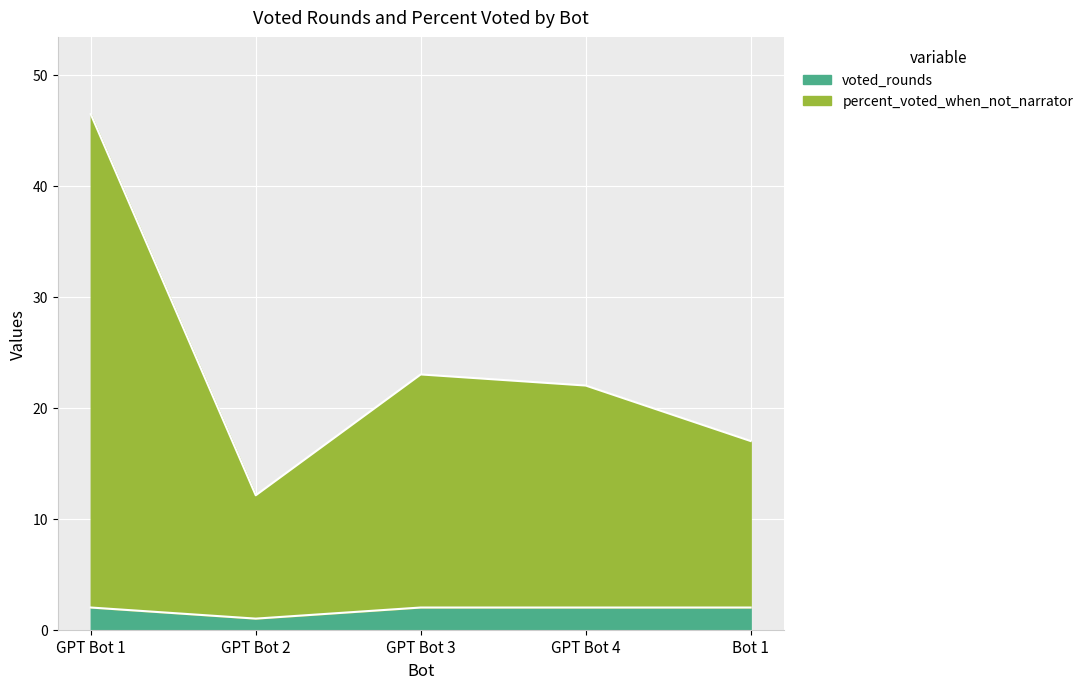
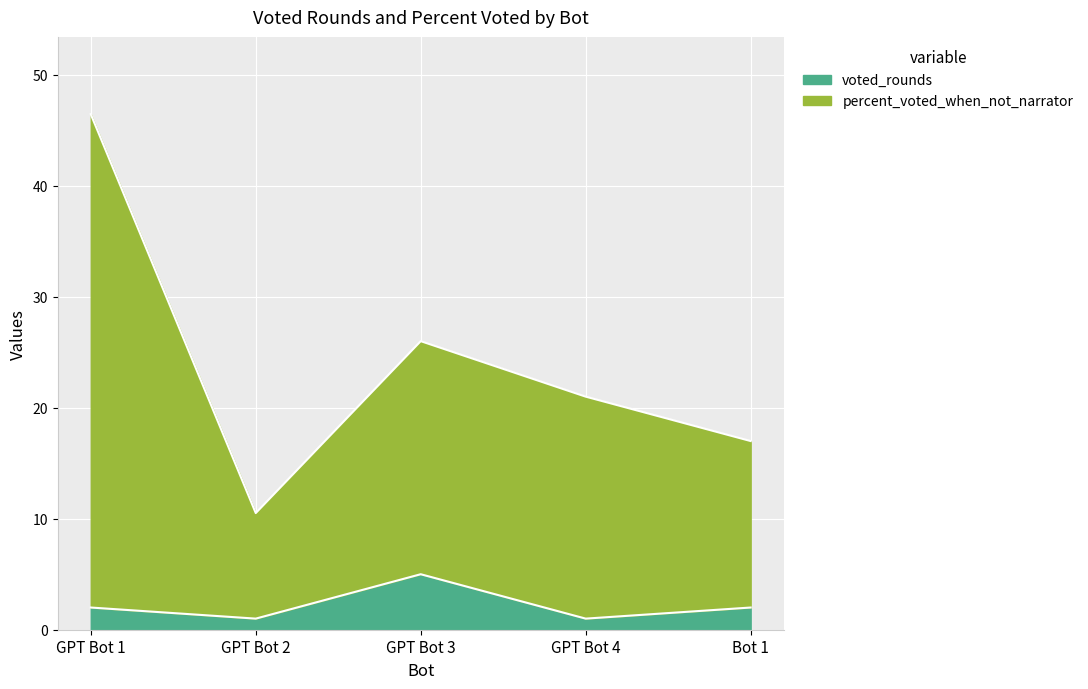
  {
    "voted_rounds": {
      "GPT Bot 1": 2,
      "GPT Bot 2": 1,
-     "GPT Bot 3": 2,
-     "GPT Bot 4": 2,
+     "GPT Bot 3": 5,
+     "GPT Bot 4": 1,
      "Bot 1": 2
    },
    "percent_voted_when_not_narrator": {
      "GPT Bot 1": 44.4,
-     "GPT Bot 2": 11.1,
+     "GPT Bot 2": 9.5,
      "GPT Bot 3": 21.0,
      "GPT Bot 4": 20.0,
      "Bot 1": 15.0
    }
  }
